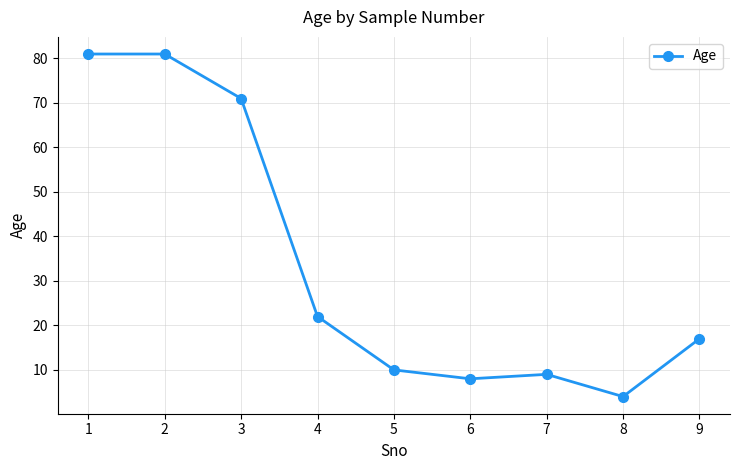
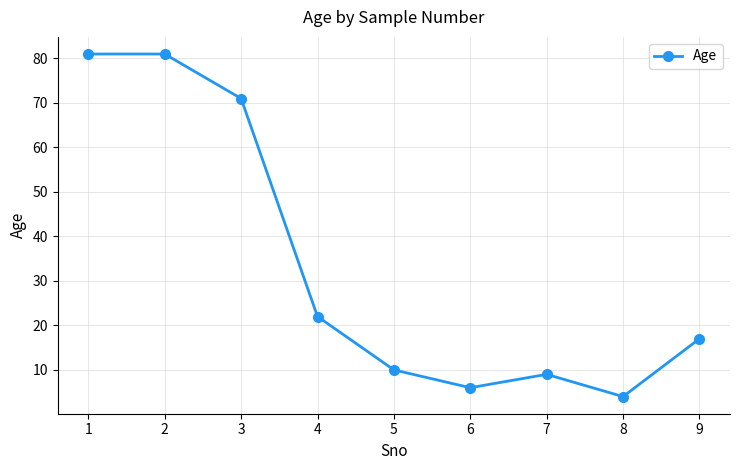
  {
    "1": 81,
    "2": 81,
    "3": 71,
    "4": 22,
    "5": 10,
-   "6": 8,
+   "6": 6,
    "7": 9,
    "8": 4,
    "9": 17
  }
